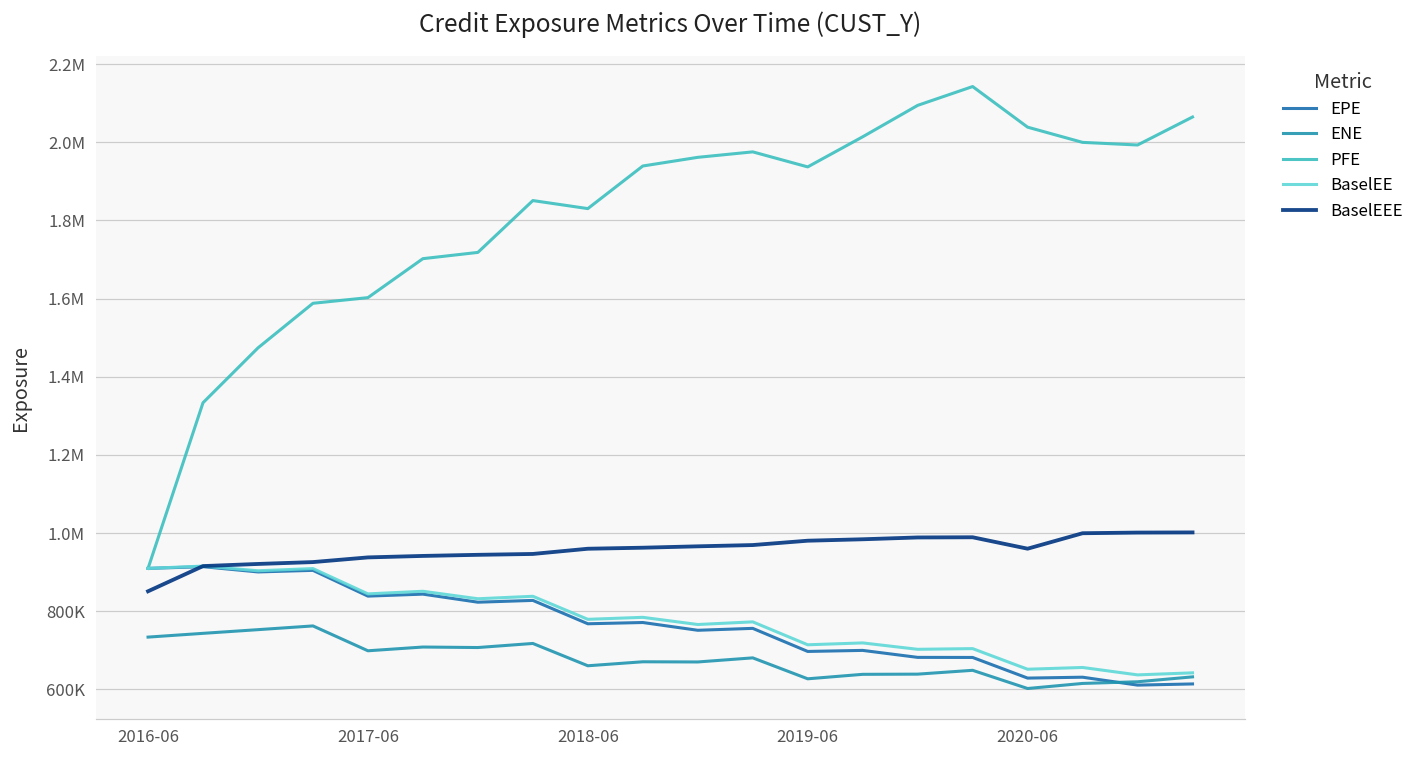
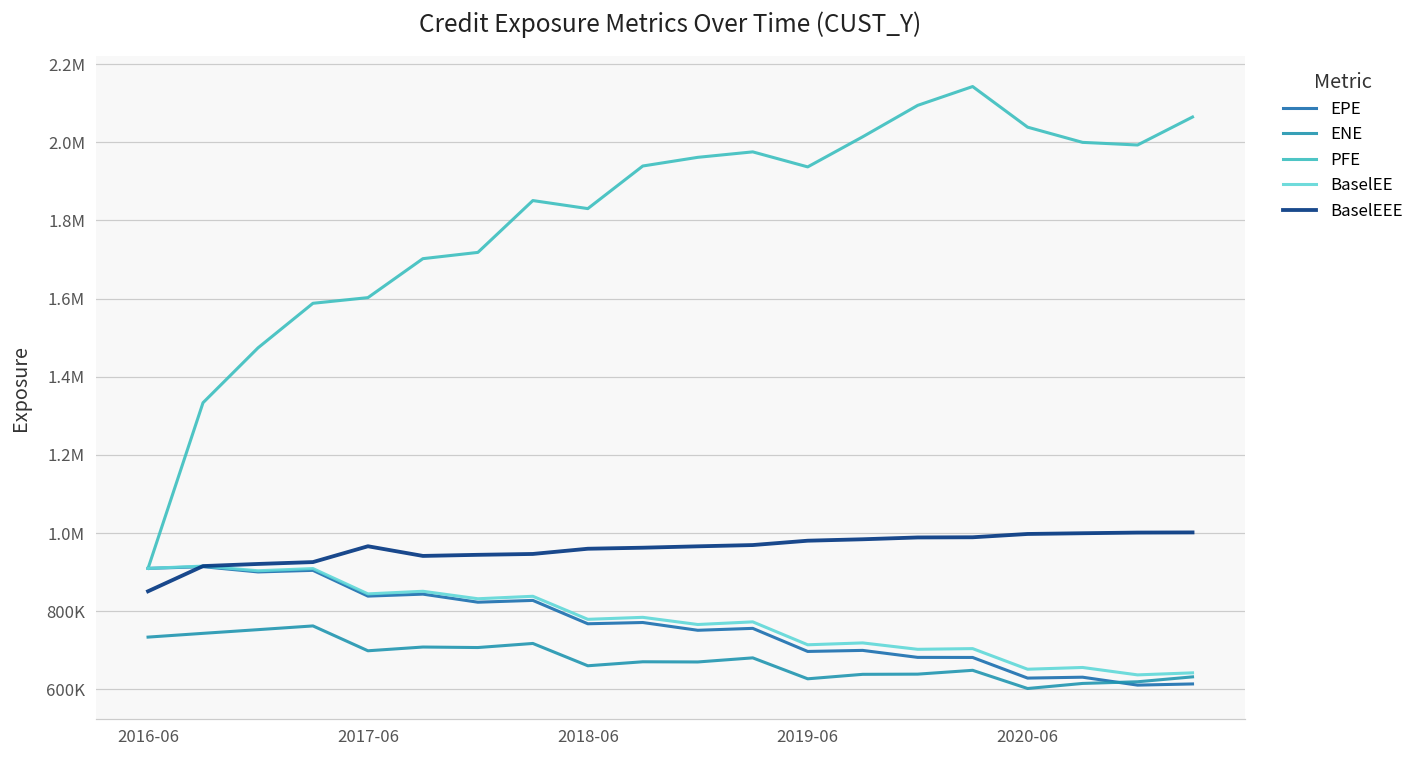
  {
    "BaselEEE": {
      "2016-06": 850000,
-     "2017-06": 940000,
+     "2017-06": 970000,
      "2018-06": 960000,
      "2019-06": 980000,
-     "2020-06": 960000
+     "2020-06": 1000000
    }
  }
